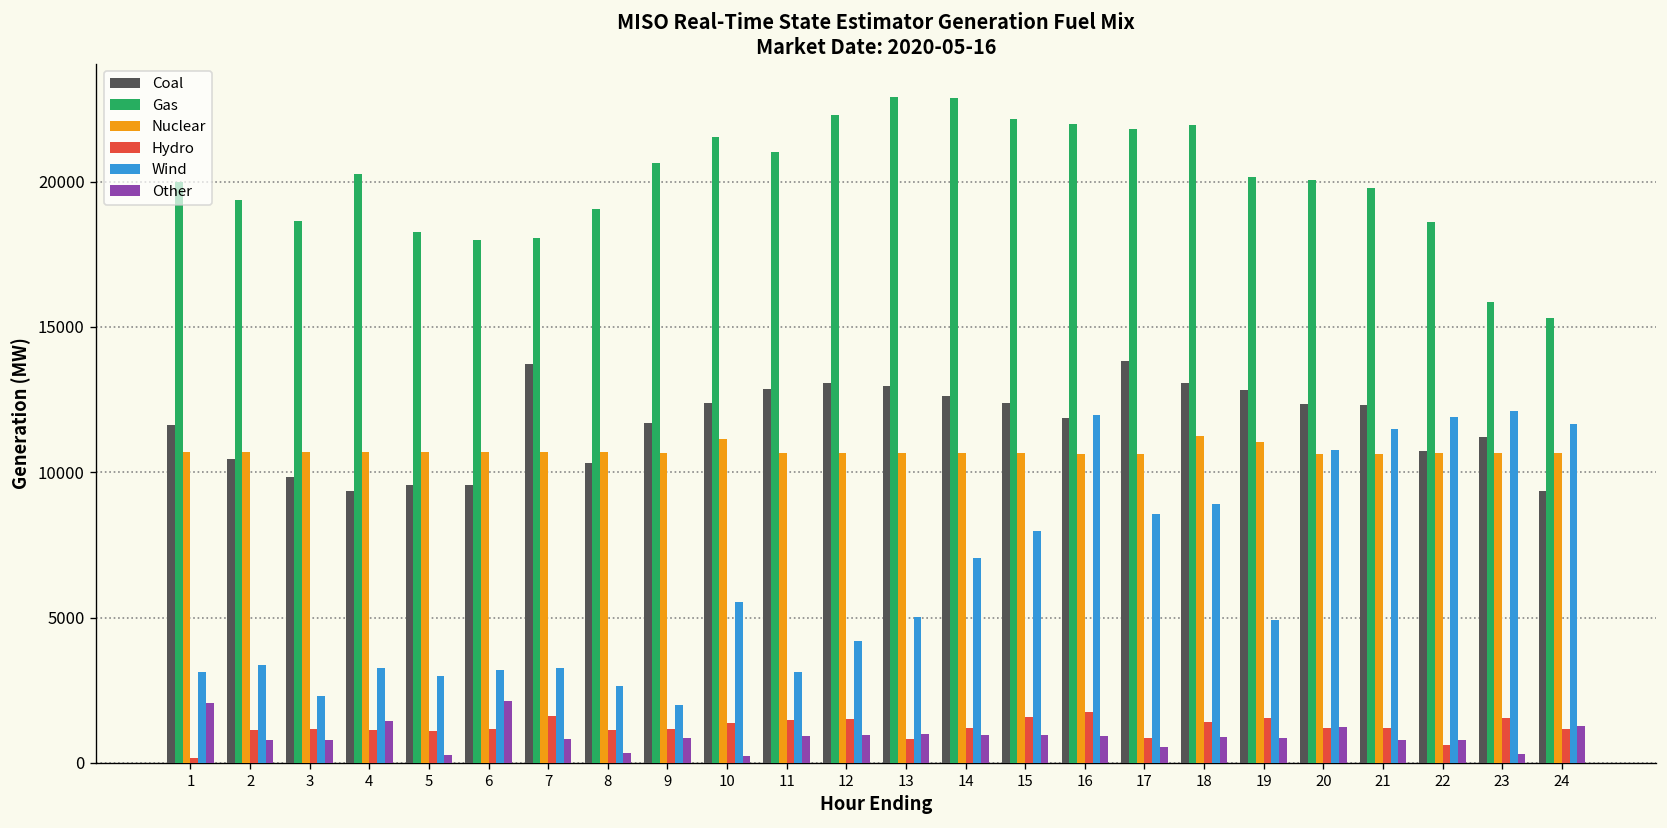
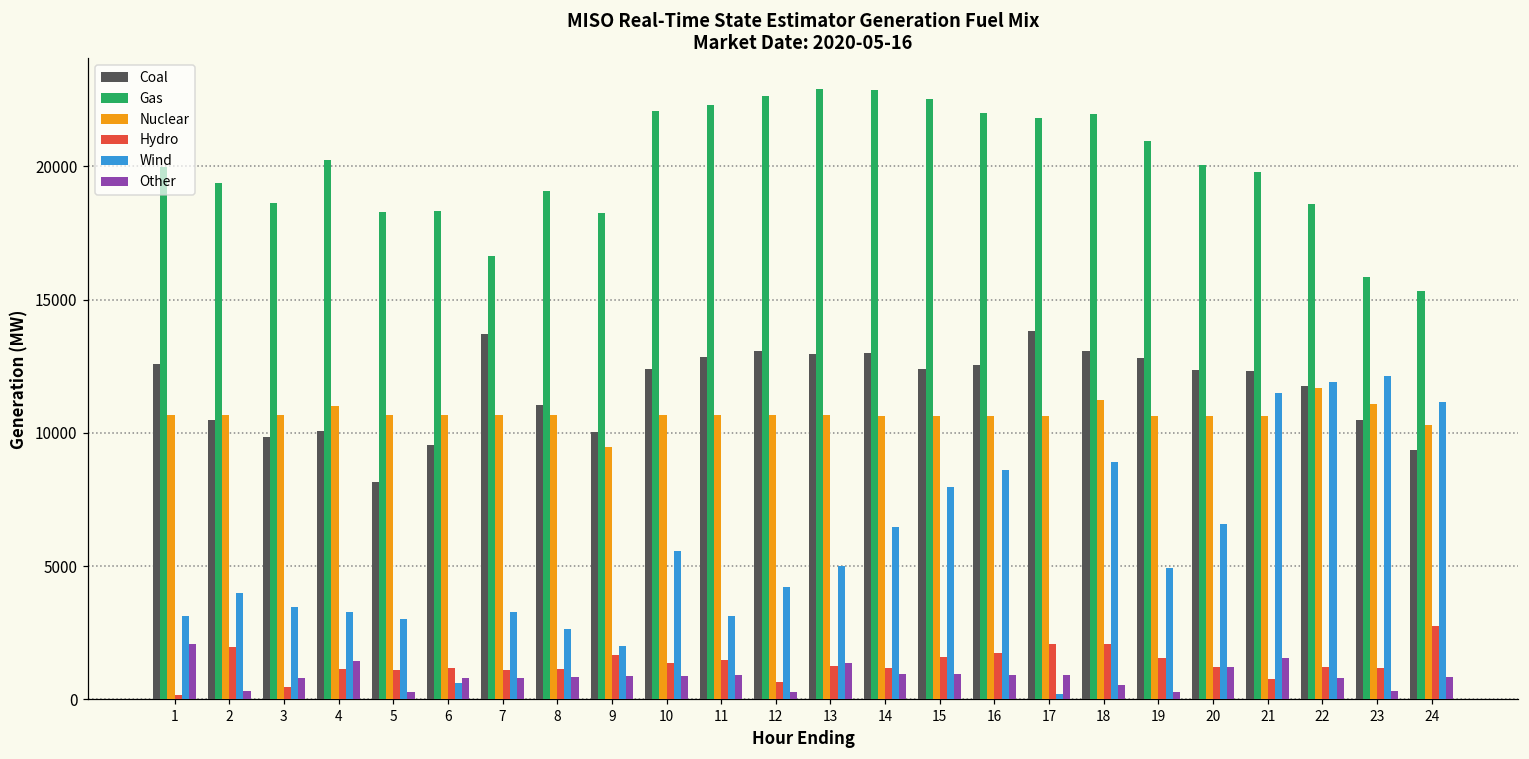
  {
    "Coal": {
-     "1": 11600,
+     "1": 12600,
      "2": 10500,
      "3": 9800,
-     "4": 9300,
-     "5": 9500,
+     "4": 10100,
+     "5": 8200,
      "6": 9600,
      "7": 13700,
-     "8": 10300,
-     "9": 11700,
+     "8": 11000,
+     "9": 10000,
      "10": 12400,
      "11": 12800,
      "12": 13100,
      "13": 13000,
-     "14": 12600,
+     "14": 13000,
      "15": 12400,
-     "16": 11900,
+     "16": 12500,
      "17": 13800,
      "18": 13100,
      "19": 12800,
      "20": 12400,
      "21": 12300,
-     "22": 10700,
-     "23": 11200,
+     "22": 11800,
+     "23": 10500,
      "24": 9300
    },
    "Gas": {
      "2": 19400,
      "3": 18600,
      "4": 20300,
      "5": 18300,
-     "6": 18000,
-     "7": 18100,
+     "6": 18300,
+     "7": 16700,
      "8": 19100,
-     "9": 20600,
-     "10": 21500,
-     "11": 21000,
-     "12": 22300,
+     "9": 18300,
+     "10": 22100,
+     "11": 22300,
+     "12": 22600,
      "13": 22900,
      "14": 22900,
-     "15": 22200,
+     "15": 22500,
      "16": 22000,
      "17": 21800,
      "18": 22000,
-     "19": 20100,
+     "19": 21000,
      "20": 20000,
      "21": 19800,
      "22": 18600,
      "23": 15800,
      "24": 15300
    },
    "Nuclear": {
      "1": 10700,
      "2": 10700,
      "3": 10700,
-     "4": 10700,
+     "4": 11000,
      "5": 10700,
      "6": 10700,
      "7": 10700,
      "8": 10700,
-     "9": 10700,
-     "10": 11100,
+     "9": 9500,
+     "10": 10700,
      "11": 10700,
      "12": 10700,
      "13": 10700,
      "14": 10600,
      "15": 10600,
      "16": 10600,
      "17": 10600,
      "18": 11200,
-     "19": 11000,
+     "19": 10600,
      "20": 10600,
      "21": 10600,
-     "22": 10600,
-     "23": 10700,
-     "24": 10700
+     "22": 11700,
+     "23": 11100,
+     "24": 10300
    },
    "Hydro": {
      "1": 200,
-     "2": 1100,
-     "3": 1200,
+     "2": 2000,
+     "3": 500,
      "4": 1100,
      "5": 1100,
      "6": 1200,
-     "7": 1600,
+     "7": 1100,
      "8": 1100,
-     "9": 1200,
+     "9": 1700,
      "10": 1400,
      "11": 1500,
-     "12": 1500,
-     "13": 800,
+     "12": 600,
+     "13": 1300,
      "14": 1200,
      "15": 1600,
      "16": 1700,
-     "17": 900,
-     "18": 1400,
+     "17": 2100,
+     "18": 2100,
      "19": 1500,
      "20": 1200,
-     "21": 1200,
-     "22": 600,
-     "23": 1600,
-     "24": 1200
+     "21": 800,
+     "22": 1200,
+     "23": 1200,
+     "24": 2700
    },
    "Wind": {
      "1": 3100,
-     "2": 3400,
-     "3": 2300,
+     "2": 4000,
+     "3": 3400,
      "4": 3300,
      "5": 3000,
-     "6": 3200,
+     "6": 600,
      "7": 3300,
      "8": 2600,
      "9": 2000,
      "10": 5600,
      "11": 3100,
      "12": 4200,
      "13": 5000,
-     "14": 7000,
+     "14": 6500,
      "15": 8000,
-     "16": 12000,
-     "17": 8600,
+     "16": 8600,
+     "17": 200,
      "18": 8900,
      "19": 4900,
-     "20": 10800,
+     "20": 6600,
      "21": 11500,
      "22": 11900,
      "23": 12100,
-     "24": 11600
+     "24": 11100
    },
    "Other": {
      "1": 2100,
-     "2": 800,
+     "2": 300,
      "3": 800,
      "4": 1400,
      "5": 300,
-     "6": 2100,
+     "6": 800,
      "7": 800,
-     "8": 300,
+     "8": 800,
      "9": 900,
-     "10": 200,
+     "10": 900,
      "11": 900,
-     "12": 1000,
-     "13": 1000,
+     "12": 300,
+     "13": 1400,
      "14": 1000,
      "15": 900,
      "16": 900,
-     "17": 500,
-     "18": 900,
-     "19": 800,
+     "17": 900,
+     "18": 500,
+     "19": 300,
      "20": 1200,
-     "21": 800,
+     "21": 1500,
      "22": 800,
      "23": 300,
-     "24": 1300
+     "24": 800
    }
  }
